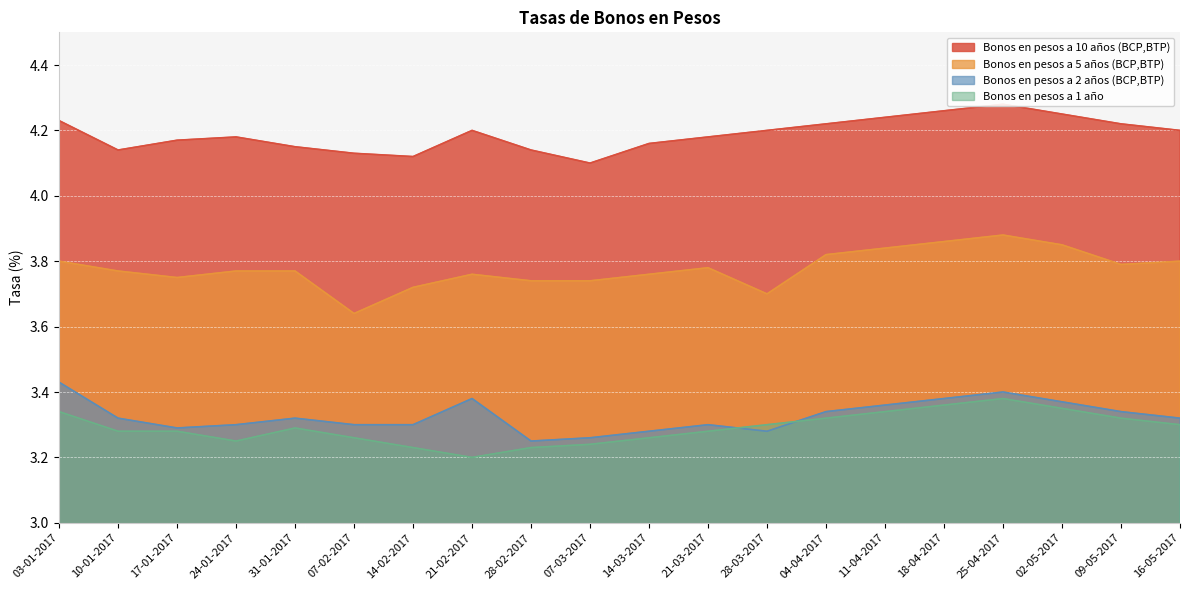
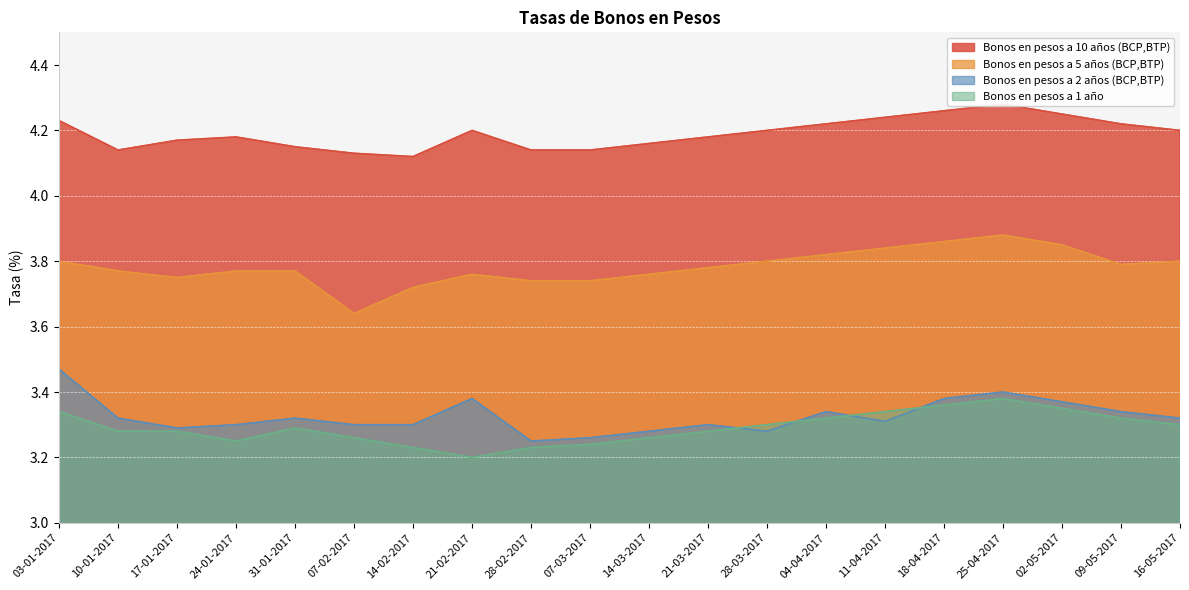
  {
    "Bonos en pesos a 10 años (BCP,BTP)": {
      "03-01-2017": 4.23,
      "10-01-2017": 4.14,
      "17-01-2017": 4.17,
      "24-01-2017": 4.18,
      "31-01-2017": 4.15,
      "07-02-2017": 4.13,
      "14-02-2017": 4.12,
      "21-02-2017": 4.20,
      "28-02-2017": 4.14,
-     "07-03-2017": 4.10,
+     "07-03-2017": 4.14,
      "14-03-2017": 4.16,
      "21-03-2017": 4.18,
      "28-03-2017": 4.20,
      "04-04-2017": 4.22,
      "11-04-2017": 4.24,
      "18-04-2017": 4.26,
      "02-05-2017": 4.25,
      "09-05-2017": 4.22,
      "16-05-2017": 4.20
    },
    "Bonos en pesos a 5 años (BCP,BTP)": {
      "03-01-2017": 3.8,
      "10-01-2017": 3.77,
      "17-01-2017": 3.75,
      "24-01-2017": 3.77,
      "31-01-2017": 3.77,
      "07-02-2017": 3.64,
      "14-02-2017": 3.72,
      "21-02-2017": 3.76,
      "28-02-2017": 3.74,
      "07-03-2017": 3.74,
      "14-03-2017": 3.76,
      "21-03-2017": 3.78,
-     "28-03-2017": 3.7,
+     "28-03-2017": 3.8,
      "04-04-2017": 3.82,
      "11-04-2017": 3.84,
      "18-04-2017": 3.86,
      "25-04-2017": 3.88,
      "02-05-2017": 3.85,
      "09-05-2017": 3.79,
      "16-05-2017": 3.8
    },
    "Bonos en pesos a 2 años (BCP,BTP)": {
-     "03-01-2017": 3.43,
+     "03-01-2017": 3.47,
      "10-01-2017": 3.32,
      "17-01-2017": 3.29,
      "24-01-2017": 3.30,
      "31-01-2017": 3.32,
      "07-02-2017": 3.30,
      "14-02-2017": 3.30,
      "21-02-2017": 3.38,
      "28-02-2017": 3.25,
      "07-03-2017": 3.26,
      "14-03-2017": 3.28,
      "21-03-2017": 3.30,
      "28-03-2017": 3.28,
      "04-04-2017": 3.34,
-     "11-04-2017": 3.36,
+     "11-04-2017": 3.31,
      "18-04-2017": 3.38,
      "25-04-2017": 3.40,
      "02-05-2017": 3.37,
      "09-05-2017": 3.34,
      "16-05-2017": 3.32
    },
    "Bonos en pesos a 1 año": {
      "03-01-2017": 3.34,
      "10-01-2017": 3.28,
      "17-01-2017": 3.28,
      "24-01-2017": 3.25,
      "31-01-2017": 3.29,
      "07-02-2017": 3.26,
      "14-02-2017": 3.23,
      "21-02-2017": 3.20,
      "28-02-2017": 3.23,
      "07-03-2017": 3.24,
      "14-03-2017": 3.26,
      "21-03-2017": 3.28,
      "28-03-2017": 3.30,
      "04-04-2017": 3.32,
      "11-04-2017": 3.34,
      "18-04-2017": 3.36,
      "25-04-2017": 3.38,
      "02-05-2017": 3.35,
      "09-05-2017": 3.32,
      "16-05-2017": 3.30
    }
  }
